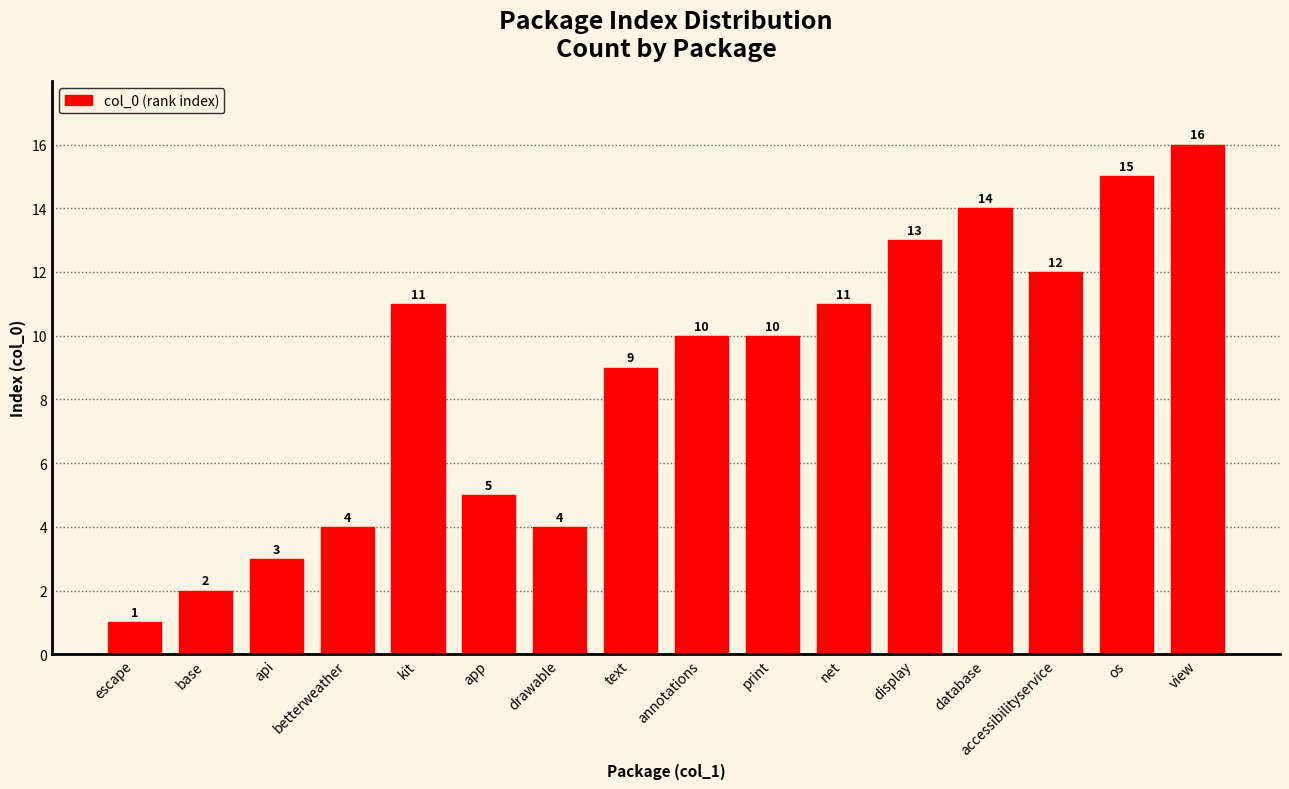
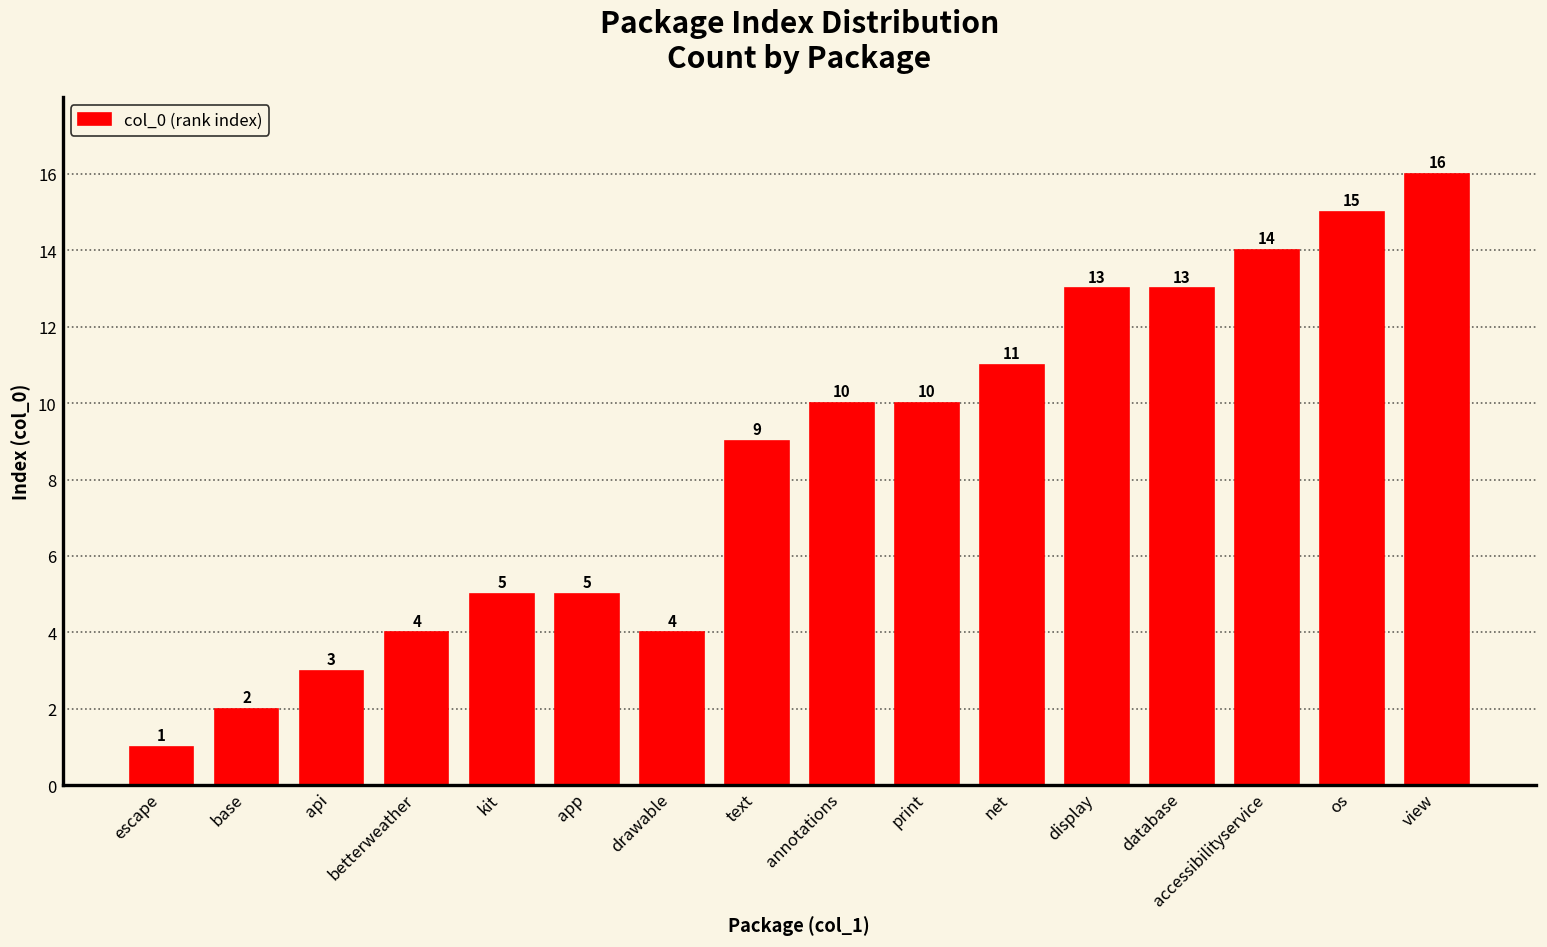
  {
    "escape": 1,
    "base": 2,
    "api": 3,
    "betterweather": 4,
-   "kit": 11,
+   "kit": 5,
    "app": 5,
    "drawable": 4,
    "text": 9,
    "annotations": 10,
    "print": 10,
    "net": 11,
    "display": 13,
-   "database": 14,
-   "accessibilityservice": 12,
+   "database": 13,
+   "accessibilityservice": 14,
    "os": 15,
    "view": 16
  }
